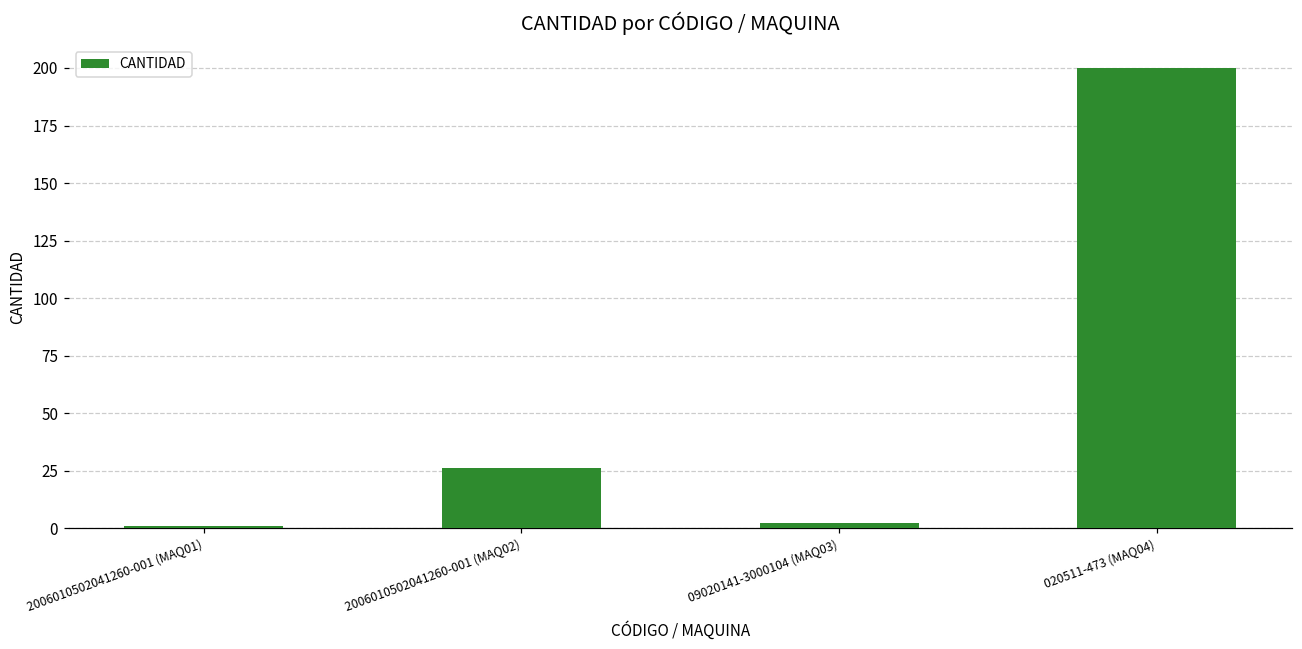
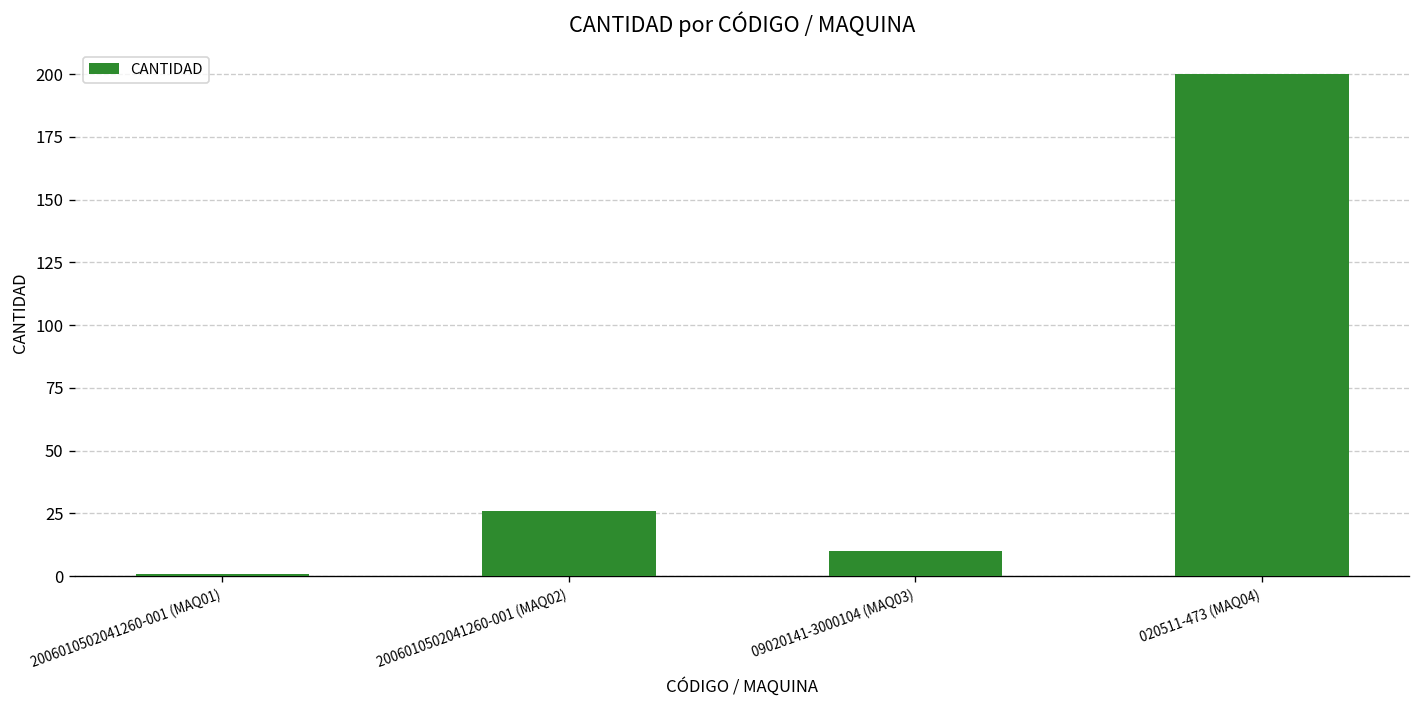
  {
    "2006010502041260-001 (MAQ02)": 26,
-   "09020141-3000104 (MAQ03)": 2,
+   "09020141-3000104 (MAQ03)": 10,
    "020511-473 (MAQ04)": 200
  }
